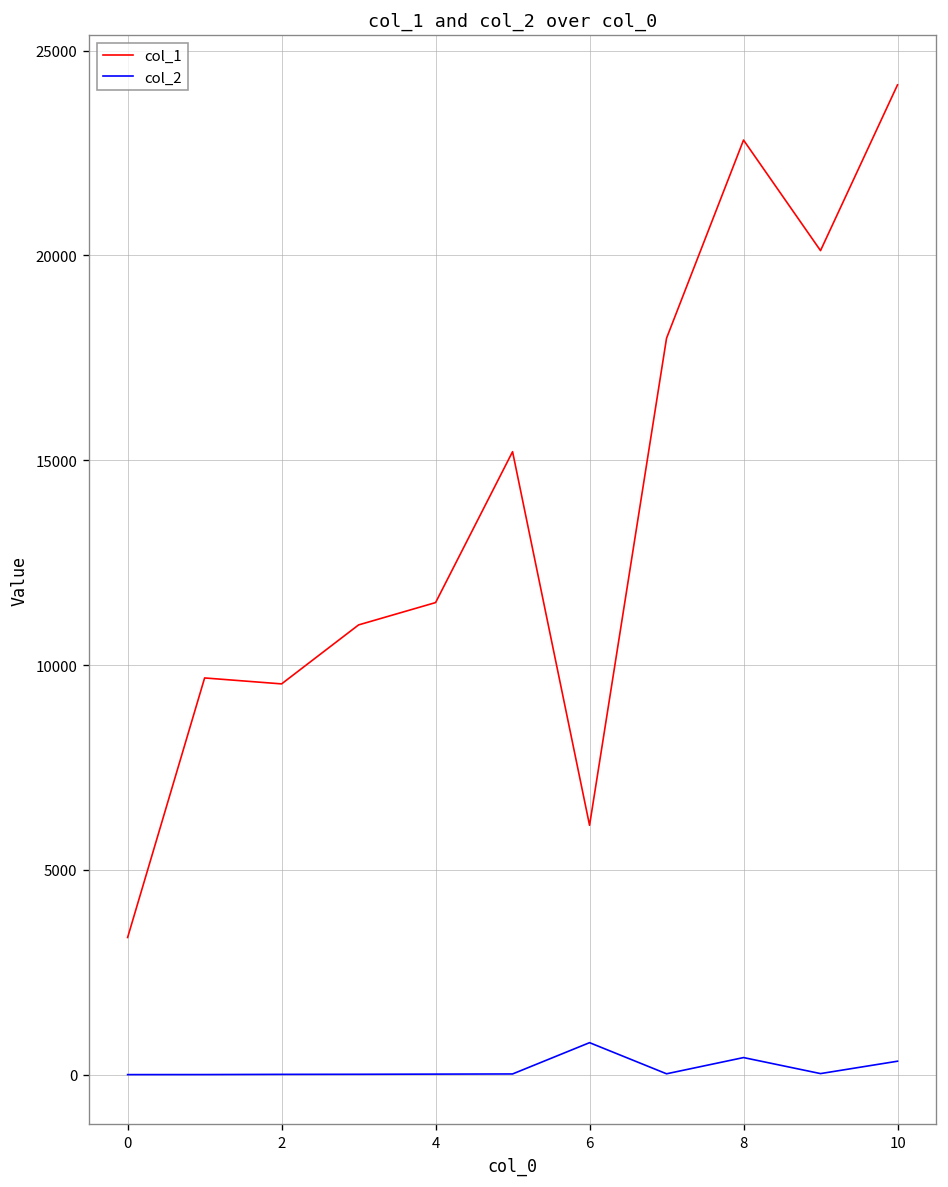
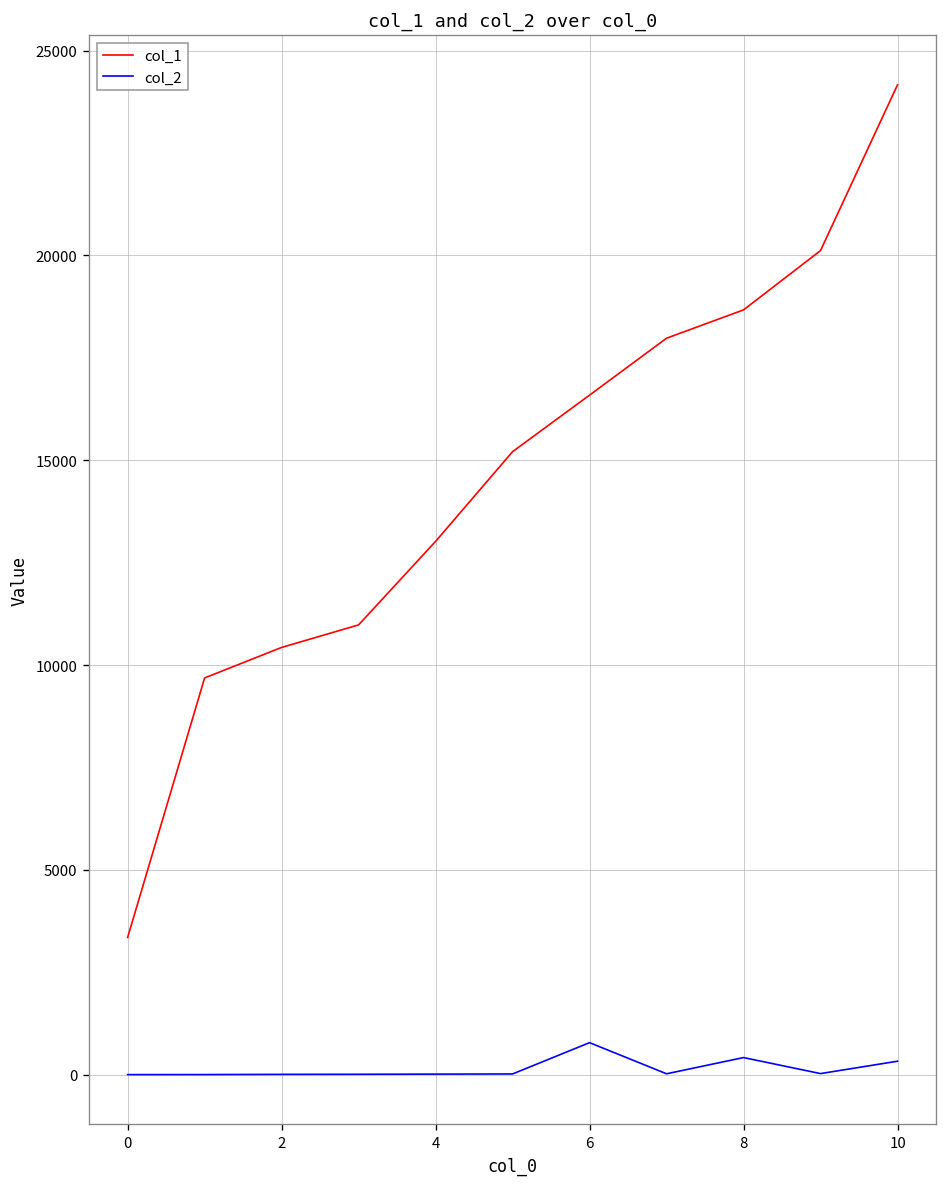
  {
    "col_1": {
      "0": 3400,
-     "2": 9500,
-     "4": 11500,
-     "6": 6100,
-     "8": 22800,
+     "2": 10400,
+     "4": 13000,
+     "6": 16600,
+     "8": 18700,
      "10": 24200
    },
    "col_2": {
      "0": 0,
      "2": 0,
      "4": 0,
      "6": 800,
      "8": 400,
      "10": 300
    }
  }
